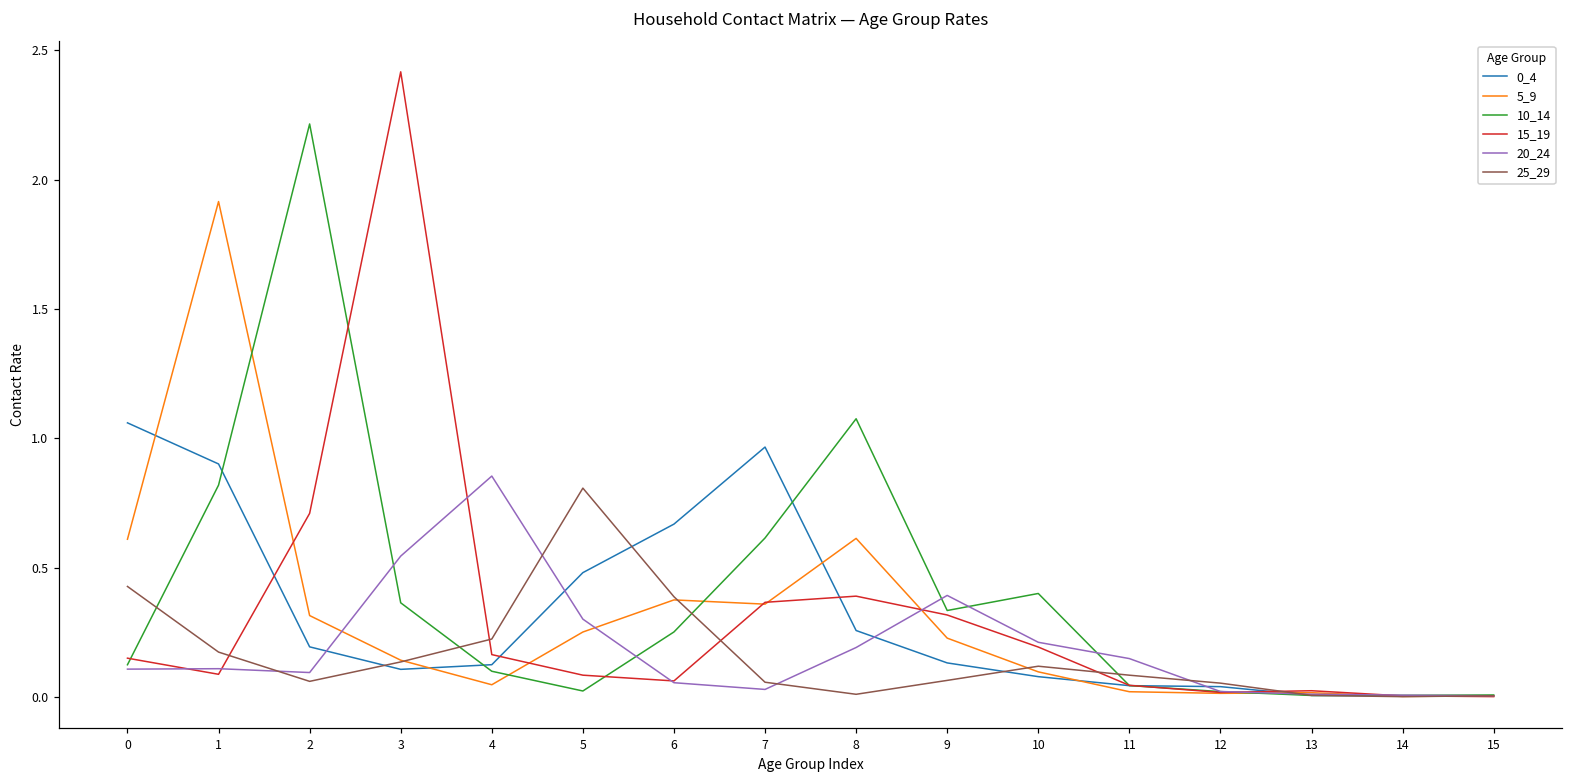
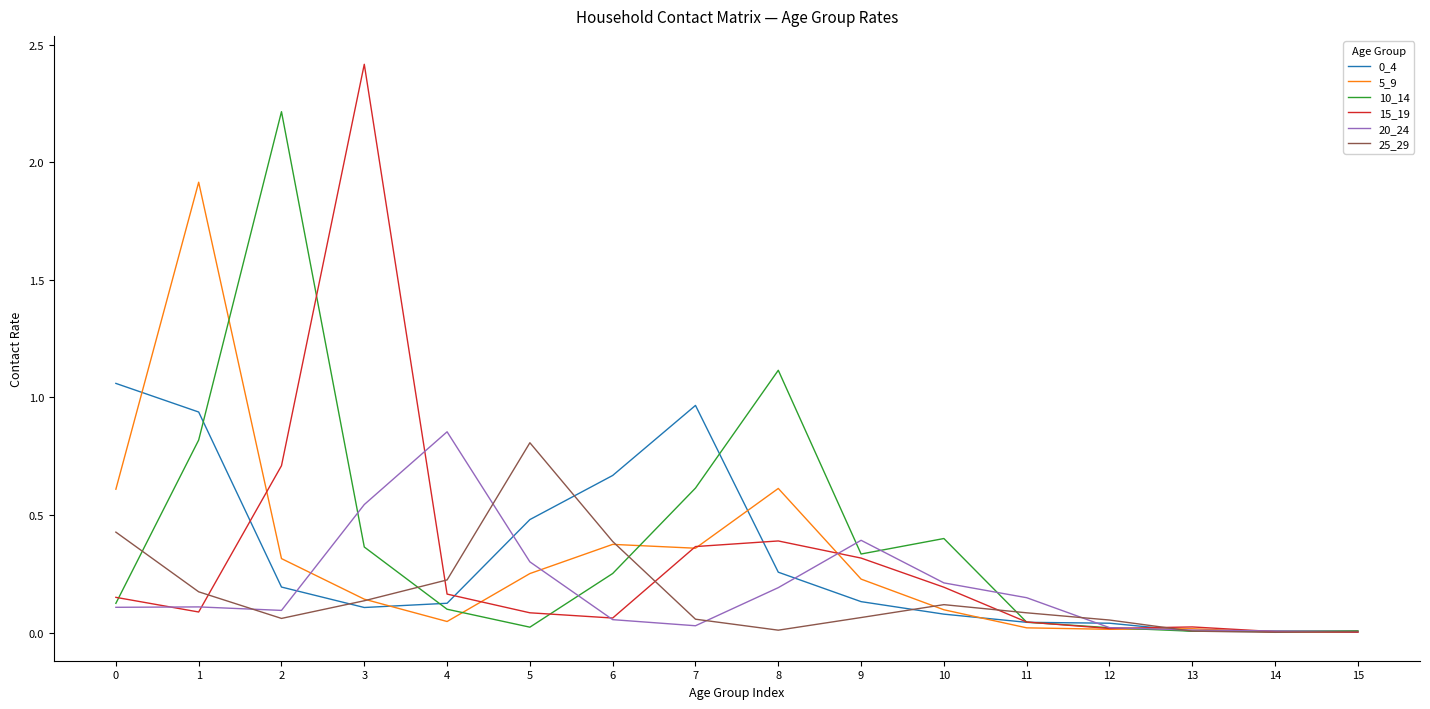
  {
    "0_4": {
      "0": 1.06,
-     "1": 0.90,
+     "1": 0.94,
      "2": 0.19,
      "3": 0.11,
      "4": 0.13,
      "5": 0.48,
      "6": 0.67,
      "7": 0.97,
      "8": 0.26,
      "9": 0.13,
      "10": 0.08,
      "12": 0.04
    },
    "5_9": {
      "0": 0.61,
      "1": 1.92,
      "2": 0.31,
      "4": 0.05,
      "5": 0.25,
      "6": 0.38,
      "8": 0.61,
      "9": 0.23,
      "10": 0.10,
      "11": 0.02
    },
    "10_14": {
      "0": 0.12,
      "1": 0.82,
      "2": 2.22,
      "3": 0.36,
      "4": 0.10,
      "5": 0.02,
      "6": 0.25,
      "7": 0.61,
-     "8": 1.08,
+     "8": 1.12,
      "9": 0.33,
      "10": 0.40
    },
    "15_19": {
      "0": 0.15,
      "1": 0.09,
      "2": 0.71,
      "3": 2.42,
      "4": 0.16,
      "5": 0.08,
      "8": 0.39,
      "9": 0.32,
      "10": 0.19
    },
    "20_24": {
      "0": 0.11,
      "1": 0.11,
      "2": 0.09,
      "3": 0.54,
      "4": 0.85,
      "5": 0.30,
      "7": 0.03,
      "8": 0.19,
      "9": 0.39,
      "10": 0.21,
      "11": 0.15
    },
    "25_29": {
      "0": 0.43,
      "1": 0.17,
      "2": 0.06,
      "4": 0.22,
      "5": 0.81,
      "6": 0.39,
      "7": 0.06,
      "8": 0.01,
      "9": 0.06,
      "10": 0.12,
      "11": 0.08,
      "12": 0.05
    }
  }
